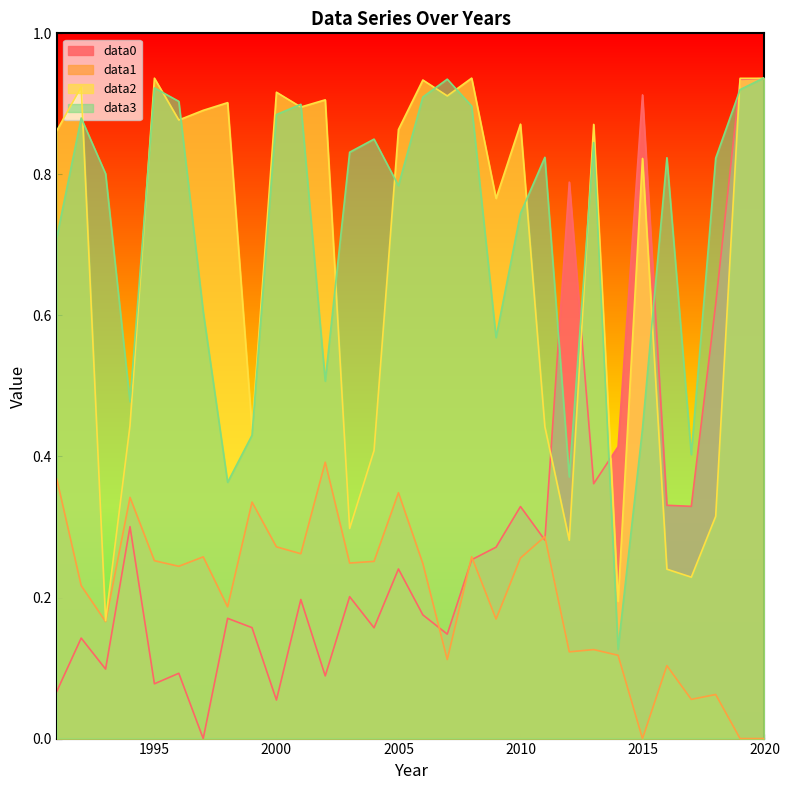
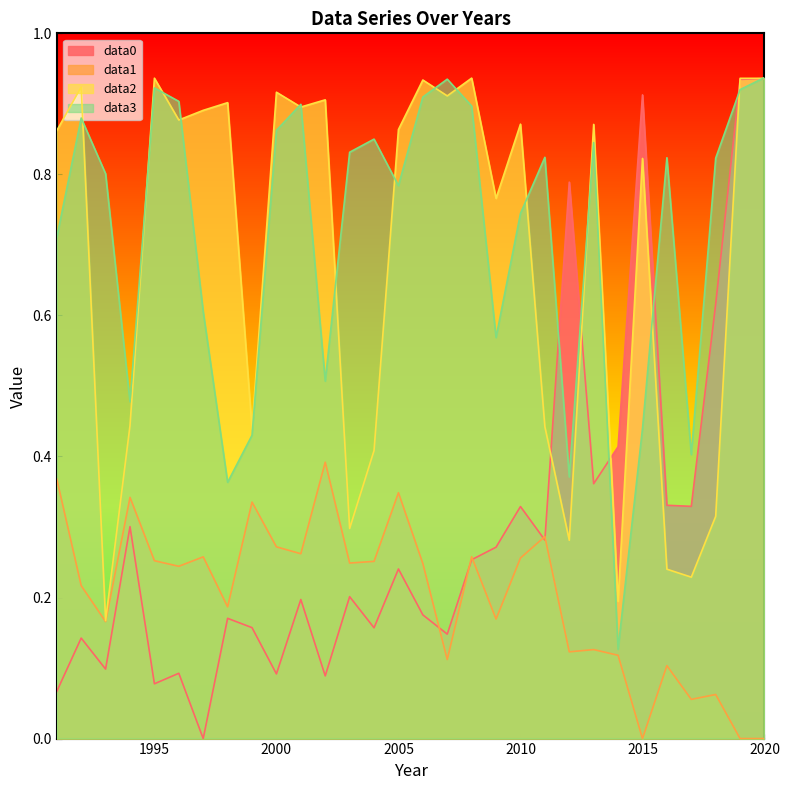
  {
    "data0": {
      "1995": 0.08,
-     "2000": 0.05,
+     "2000": 0.09,
      "2005": 0.24,
      "2010": 0.33,
      "2015": 0.91
    },
    "data3": {
      "1995": 0.92,
-     "2000": 0.88,
+     "2000": 0.86,
      "2005": 0.78,
      "2010": 0.74,
      "2015": 0.44
    }
  }
